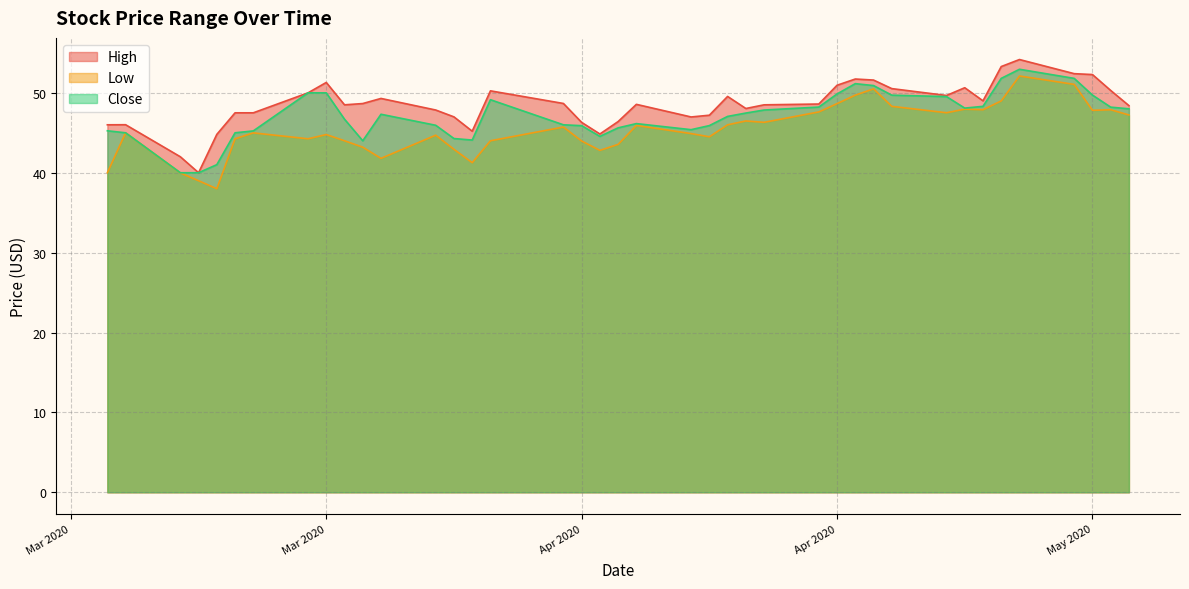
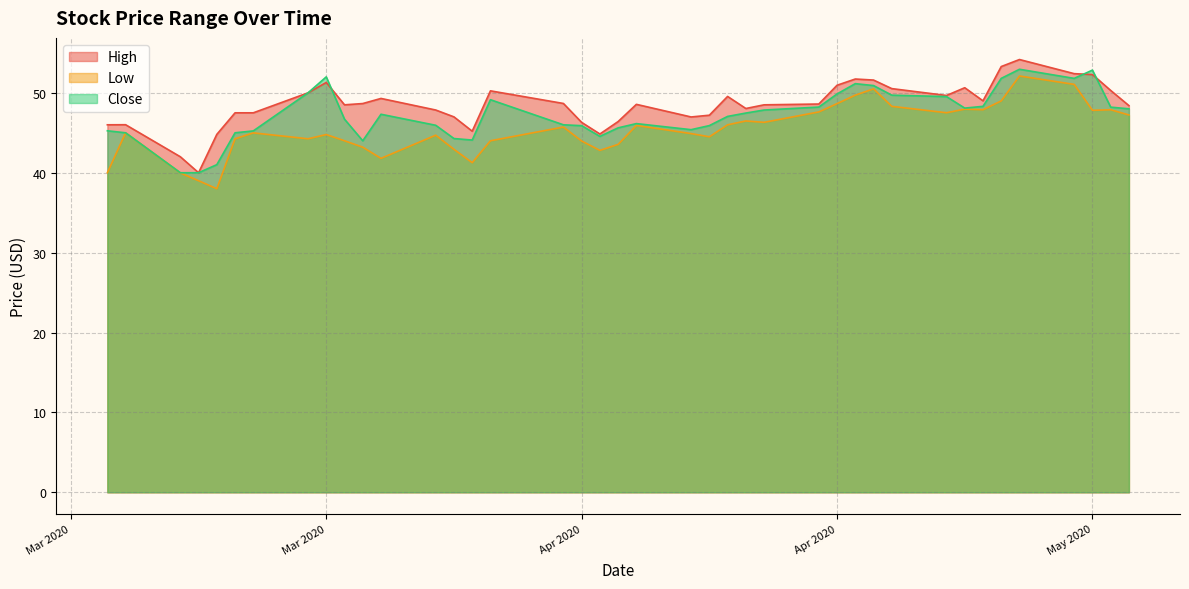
  {
    "High": {
      "Mar 2020": 51,
      "May 2020": 52
    },
    "Low": {
      "Mar 2020": 45,
      "May 2020": 48
    },
    "Close": {
-     "Mar 2020": 50,
-     "May 2020": 50
+     "Mar 2020": 52,
+     "May 2020": 53
    }
  }
